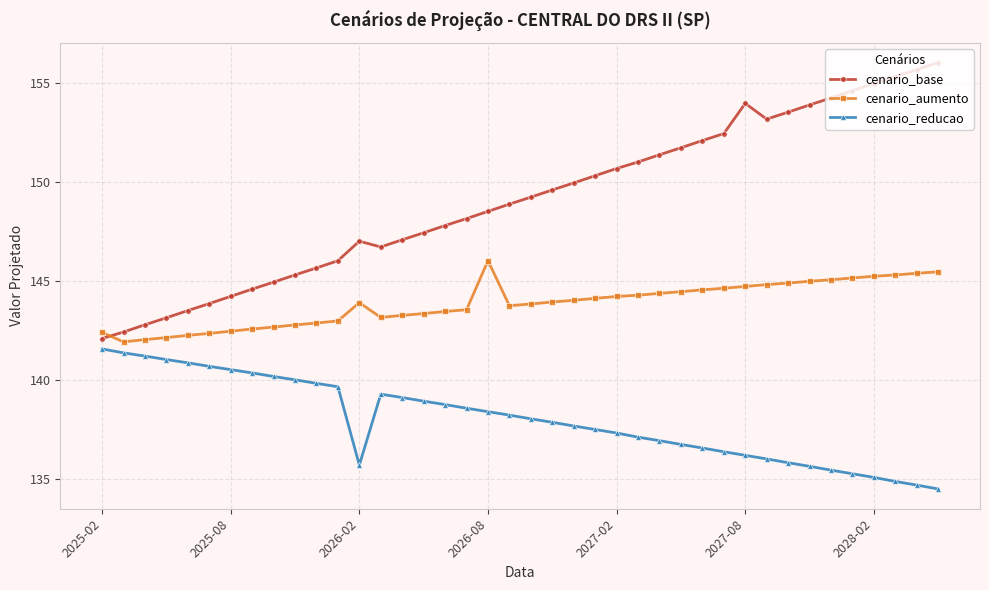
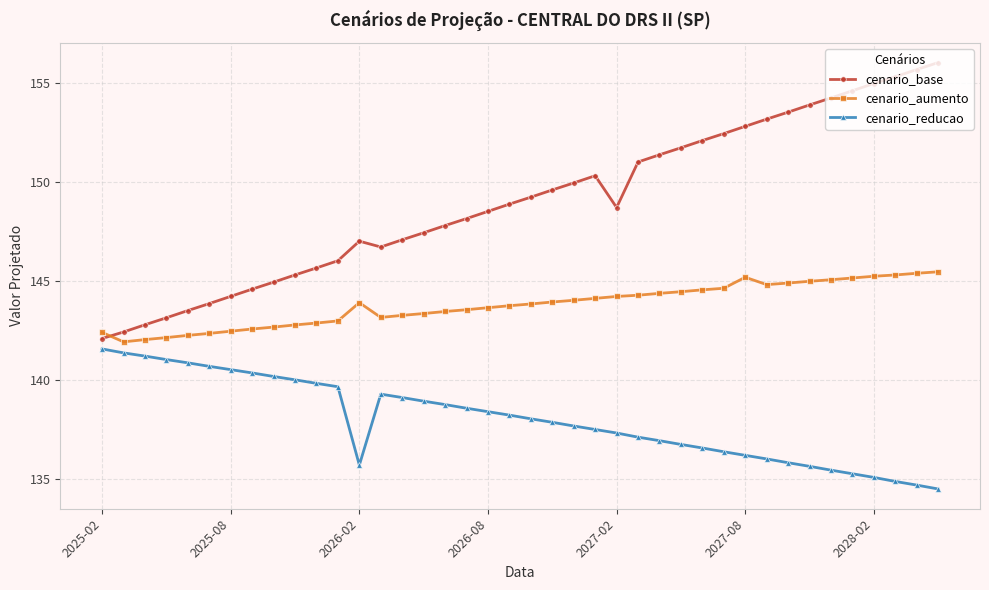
  {
    "cenario_base": {
      "2025-02": 142.1,
      "2025-08": 144.2,
      "2026-02": 147.0,
      "2026-08": 148.5,
-     "2027-02": 150.7,
-     "2027-08": 154.0
+     "2027-02": 148.7,
+     "2027-08": 152.8
    },
    "cenario_aumento": {
      "2025-02": 142.4,
      "2025-08": 142.5,
      "2026-02": 143.9,
-     "2026-08": 146.0,
+     "2026-08": 143.7,
      "2027-02": 144.2,
-     "2027-08": 144.7,
+     "2027-08": 145.2,
      "2028-02": 145.2
    },
    "cenario_reducao": {
      "2025-02": 141.6,
      "2025-08": 140.5,
      "2026-02": 135.7,
      "2026-08": 138.4,
      "2027-02": 137.3,
      "2027-08": 136.2,
      "2028-02": 135.1
    }
  }
